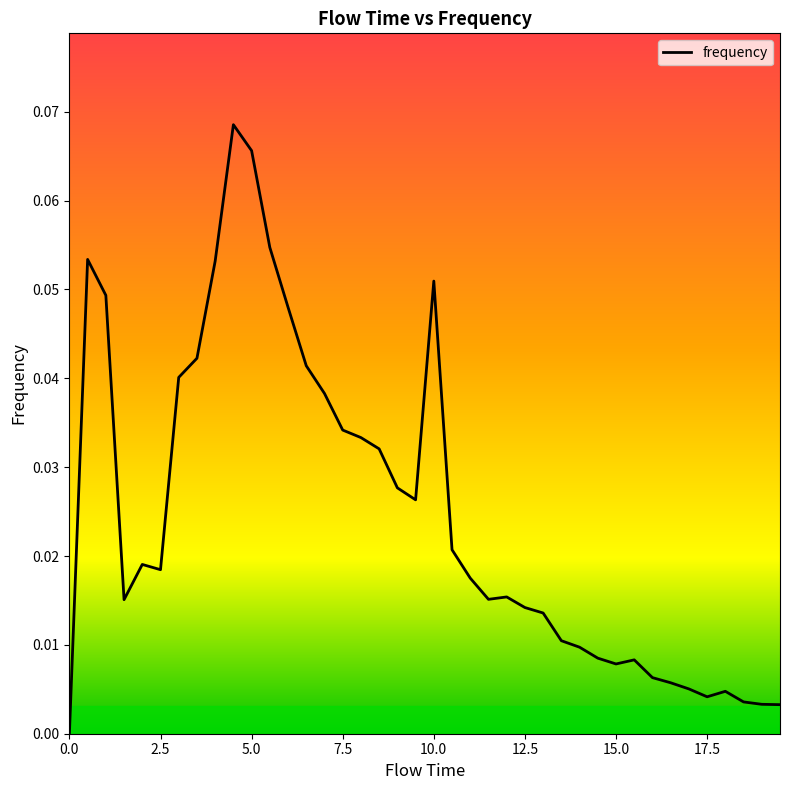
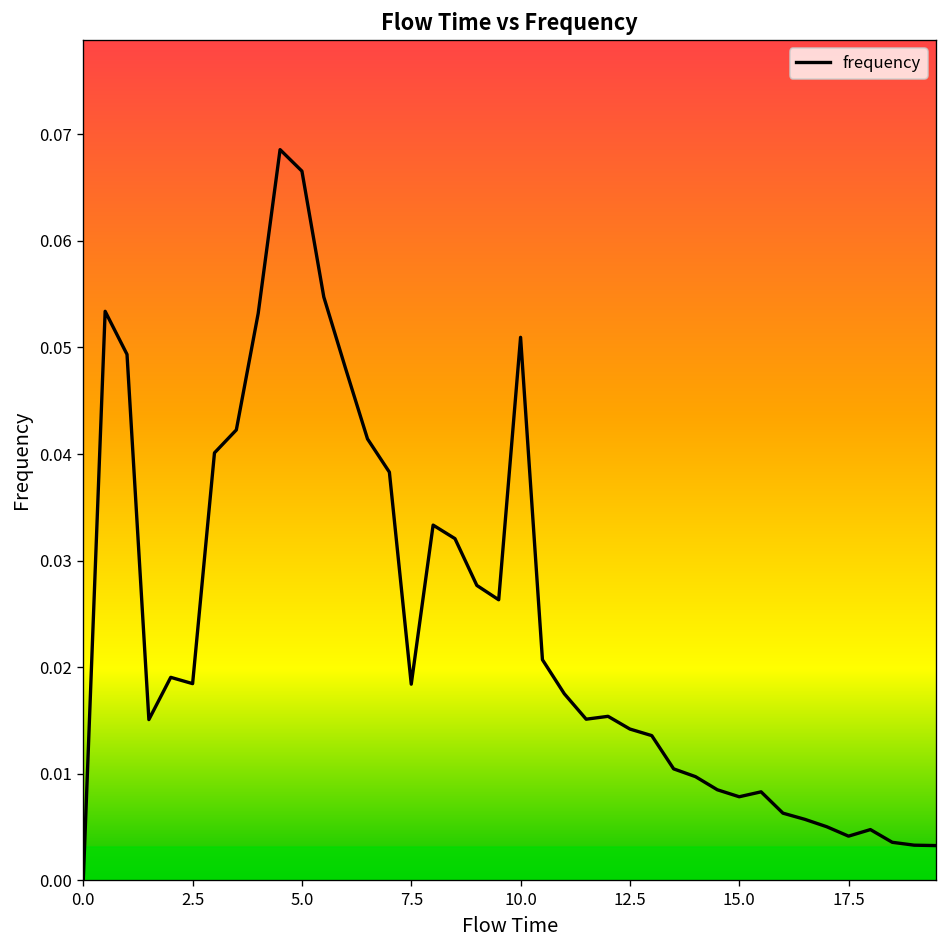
  {
    "2.5": 0.018,
-   "5.0": 0.066,
-   "7.5": 0.034,
+   "5.0": 0.067,
+   "7.5": 0.018,
    "10.0": 0.051,
    "12.5": 0.014,
    "15.0": 0.008,
    "17.5": 0.004
  }
